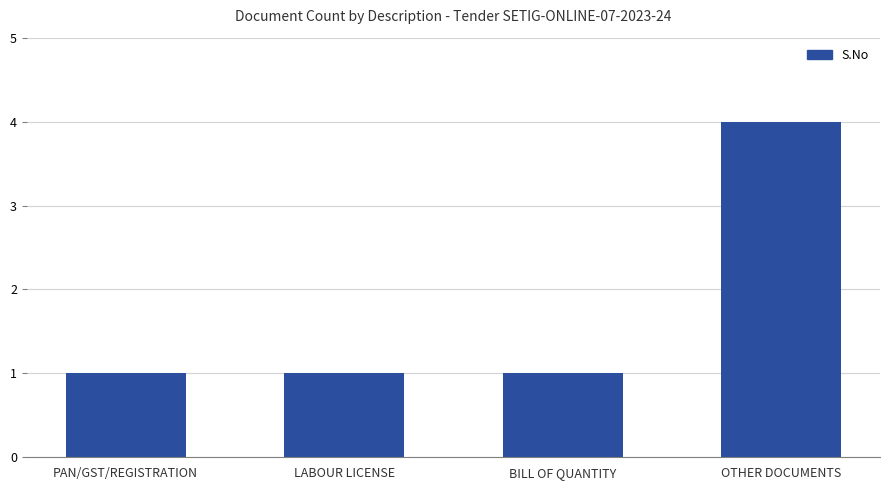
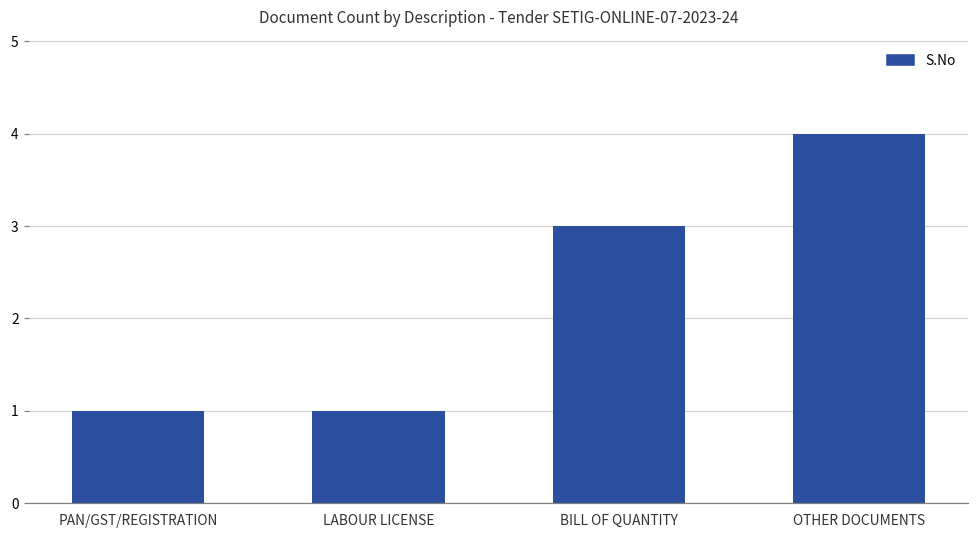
  {
    "PAN/GST/REGISTRATION": 1,
    "LABOUR LICENSE": 1,
-   "BILL OF QUANTITY": 1,
+   "BILL OF QUANTITY": 3,
    "OTHER DOCUMENTS": 4
  }
